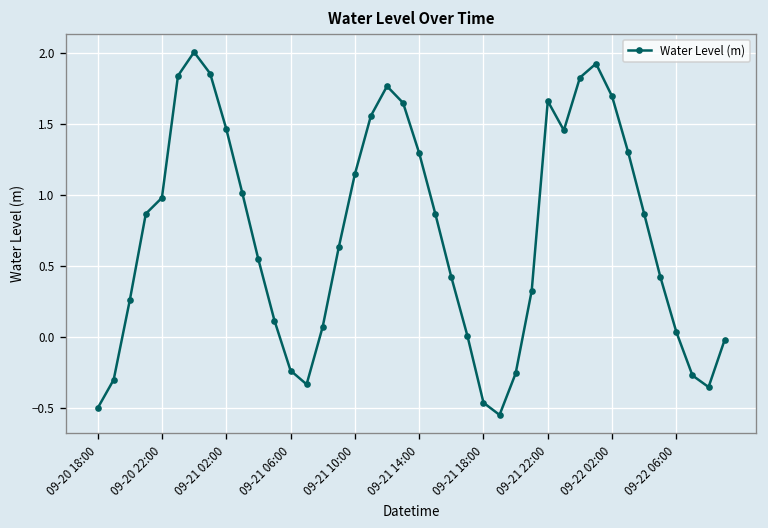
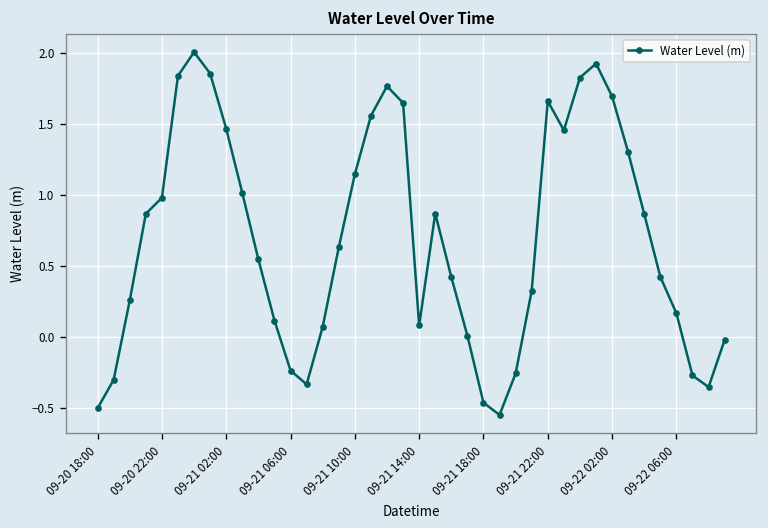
  {
    "09-20 18:00": -0.50,
    "09-20 22:00": 0.98,
    "09-21 02:00": 1.47,
    "09-21 06:00": -0.23,
    "09-21 10:00": 1.15,
-   "09-21 14:00": 1.30,
+   "09-21 14:00": 0.08,
    "09-21 18:00": -0.46,
    "09-21 22:00": 1.66,
    "09-22 02:00": 1.69,
-   "09-22 06:00": 0.04
+   "09-22 06:00": 0.17
  }
